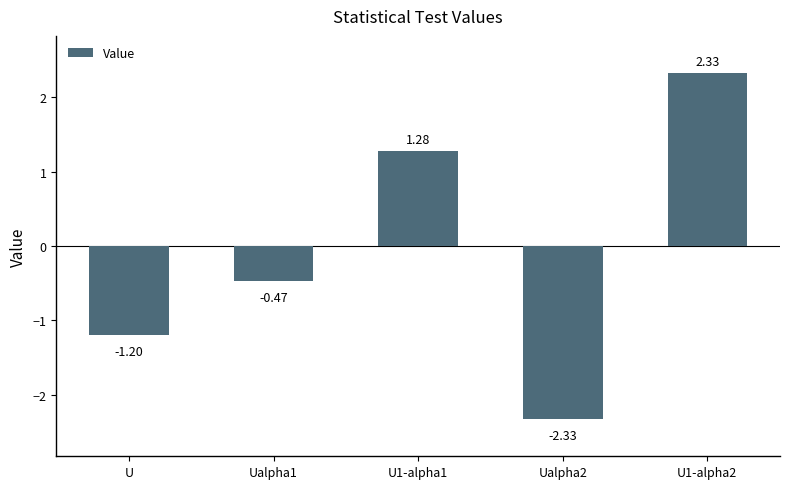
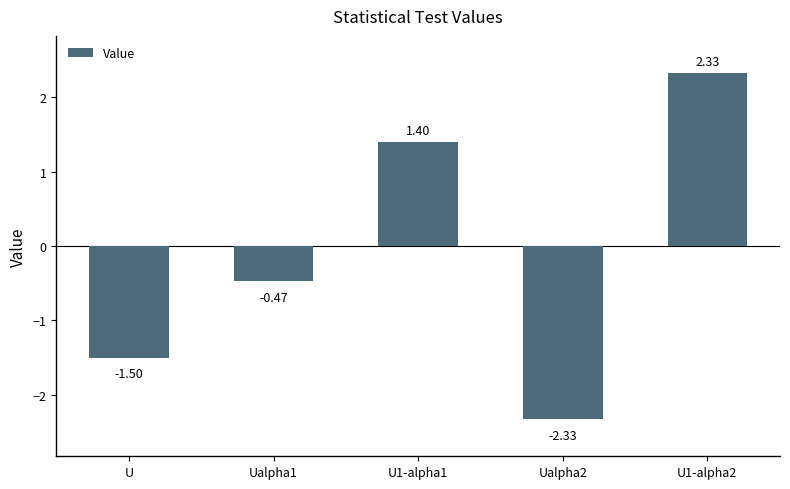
  {
-   "U": -1.20,
+   "U": -1.50,
    "Ualpha1": -0.47,
-   "U1-alpha1": 1.28,
+   "U1-alpha1": 1.40,
    "Ualpha2": -2.33,
    "U1-alpha2": 2.33
  }
